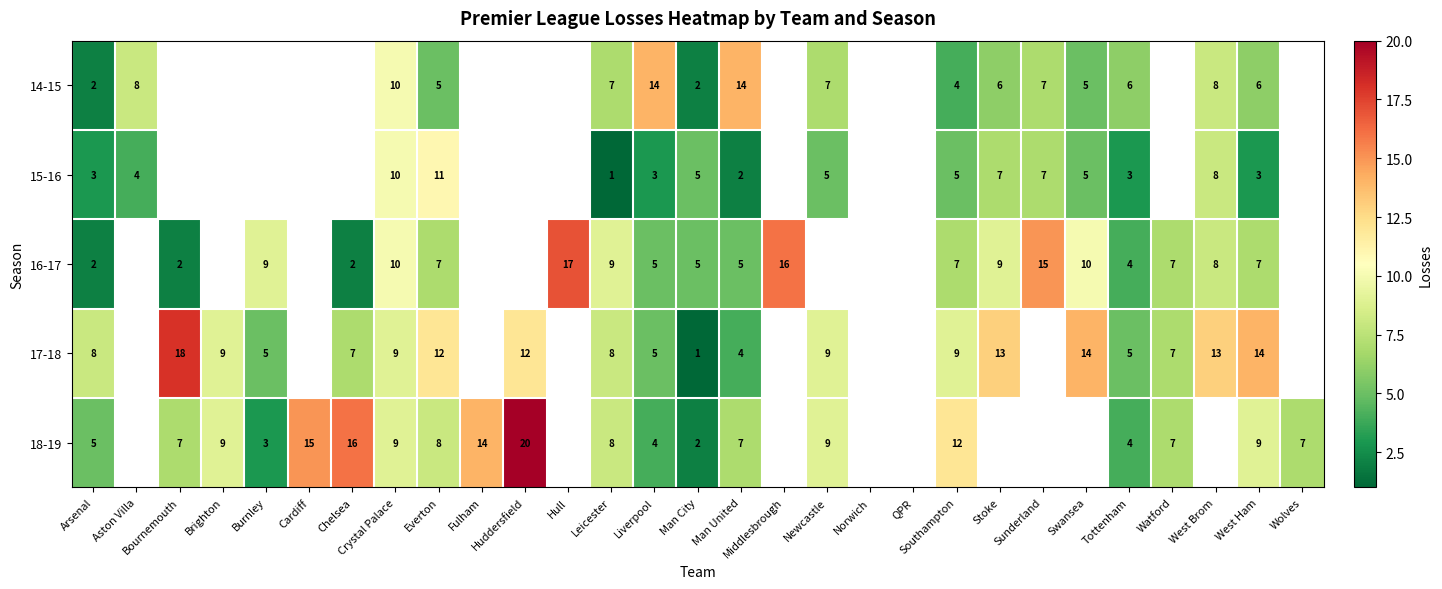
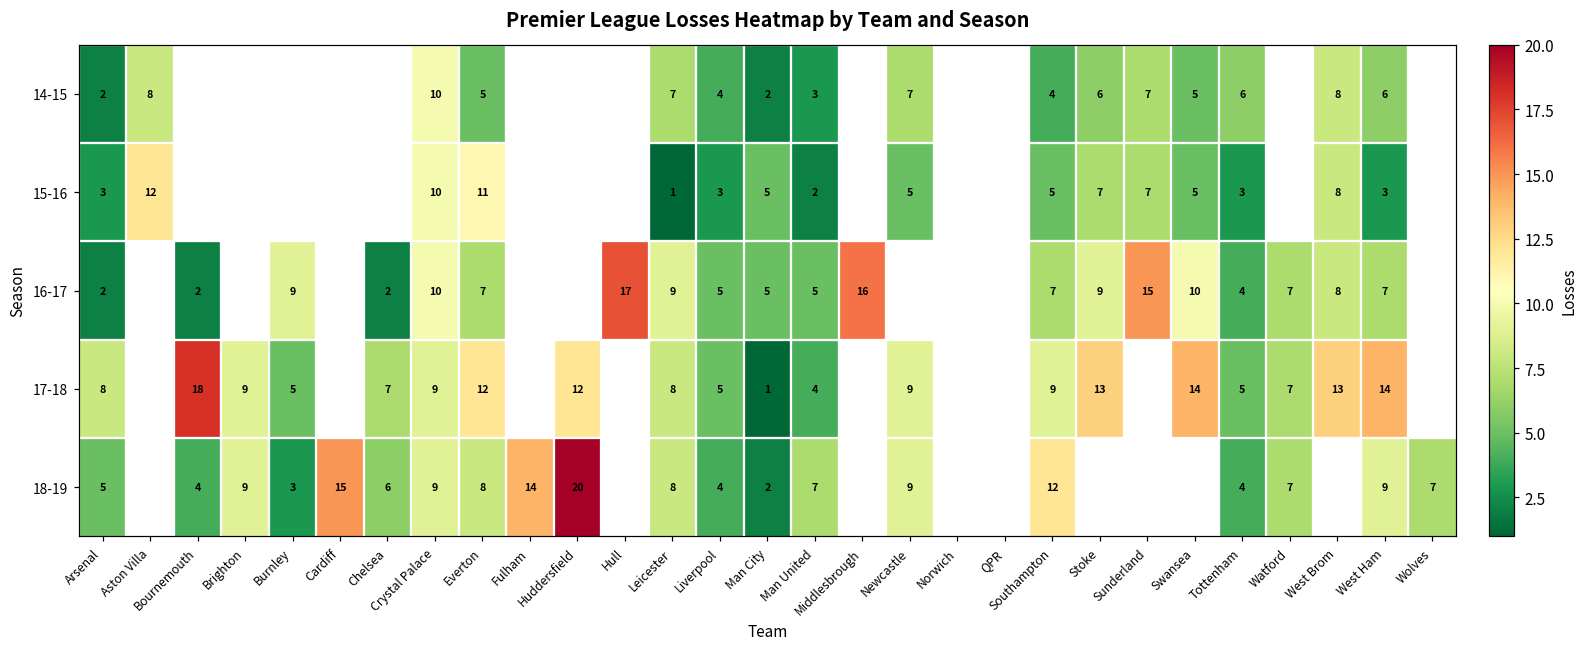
  {
    "14-15": {
      "Arsenal": 2,
      "Aston Villa": 8,
      "Crystal Palace": 10,
      "Everton": 5,
      "Leicester": 7,
-     "Liverpool": 14,
+     "Liverpool": 4,
      "Man City": 2,
-     "Man United": 14,
+     "Man United": 3,
      "Newcastle": 7,
      "Southampton": 4,
      "Stoke": 6,
      "Sunderland": 7,
      "Swansea": 5,
      "Tottenham": 6,
      "West Brom": 8,
      "West Ham": 6
    },
    "15-16": {
      "Arsenal": 3,
-     "Aston Villa": 4,
+     "Aston Villa": 12,
      "Crystal Palace": 10,
      "Everton": 11,
      "Leicester": 1,
      "Liverpool": 3,
      "Man City": 5,
      "Man United": 2,
      "Newcastle": 5,
      "Southampton": 5,
      "Stoke": 7,
      "Sunderland": 7,
      "Swansea": 5,
      "Tottenham": 3,
      "West Brom": 8,
      "West Ham": 3
    },
    "16-17": {
      "Arsenal": 2,
      "Bournemouth": 2,
      "Burnley": 9,
      "Chelsea": 2,
      "Crystal Palace": 10,
      "Everton": 7,
      "Hull": 17,
      "Leicester": 9,
      "Liverpool": 5,
      "Man City": 5,
      "Man United": 5,
      "Middlesbrough": 16,
      "Southampton": 7,
      "Stoke": 9,
      "Sunderland": 15,
      "Swansea": 10,
      "Tottenham": 4,
      "Watford": 7,
      "West Brom": 8,
      "West Ham": 7
    },
    "17-18": {
      "Arsenal": 8,
      "Bournemouth": 18,
      "Brighton": 9,
      "Burnley": 5,
      "Chelsea": 7,
      "Crystal Palace": 9,
      "Everton": 12,
      "Huddersfield": 12,
      "Leicester": 8,
      "Liverpool": 5,
      "Man City": 1,
      "Man United": 4,
      "Newcastle": 9,
      "Southampton": 9,
      "Stoke": 13,
      "Swansea": 14,
      "Tottenham": 5,
      "Watford": 7,
      "West Brom": 13,
      "West Ham": 14
    },
    "18-19": {
      "Arsenal": 5,
-     "Bournemouth": 7,
+     "Bournemouth": 4,
      "Brighton": 9,
      "Burnley": 3,
      "Cardiff": 15,
-     "Chelsea": 16,
+     "Chelsea": 6,
      "Crystal Palace": 9,
      "Everton": 8,
      "Fulham": 14,
      "Huddersfield": 20,
      "Leicester": 8,
      "Liverpool": 4,
      "Man City": 2,
      "Man United": 7,
      "Newcastle": 9,
      "Southampton": 12,
      "Tottenham": 4,
      "Watford": 7,
      "West Ham": 9,
      "Wolves": 7
    }
  }
